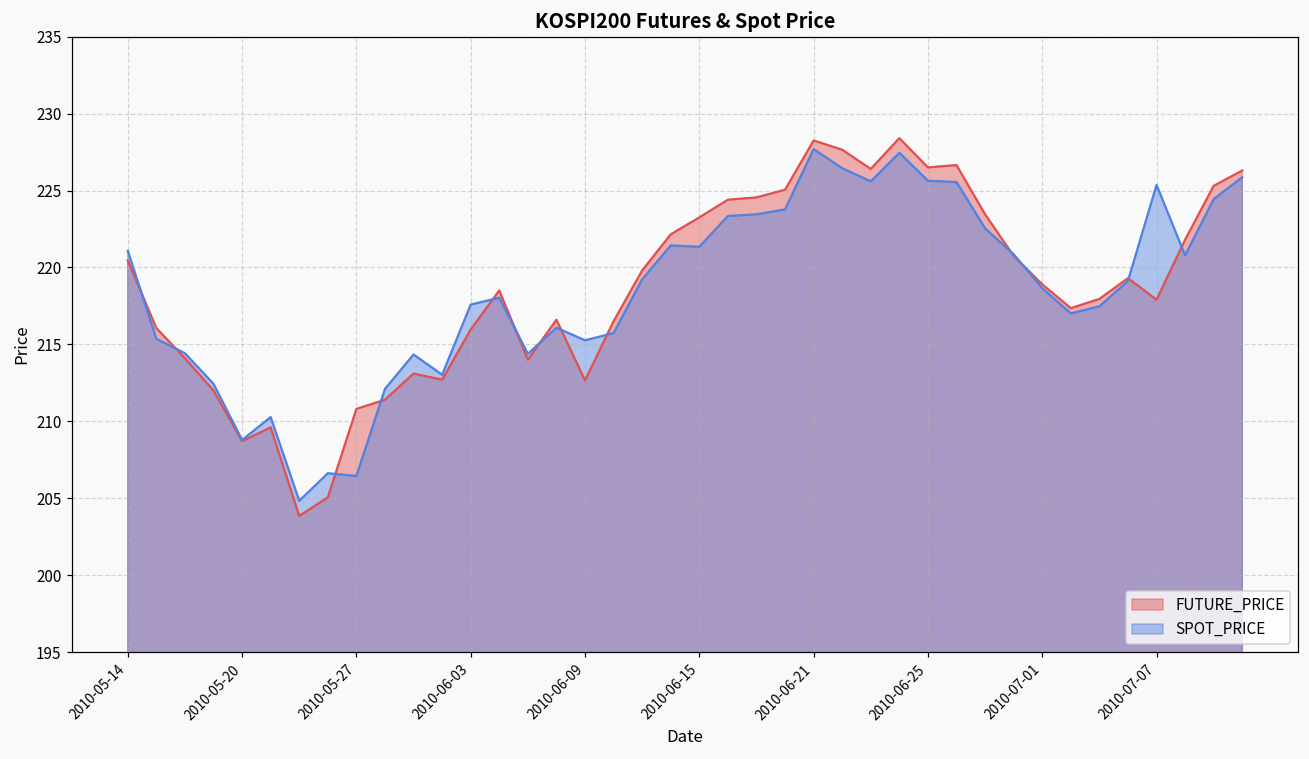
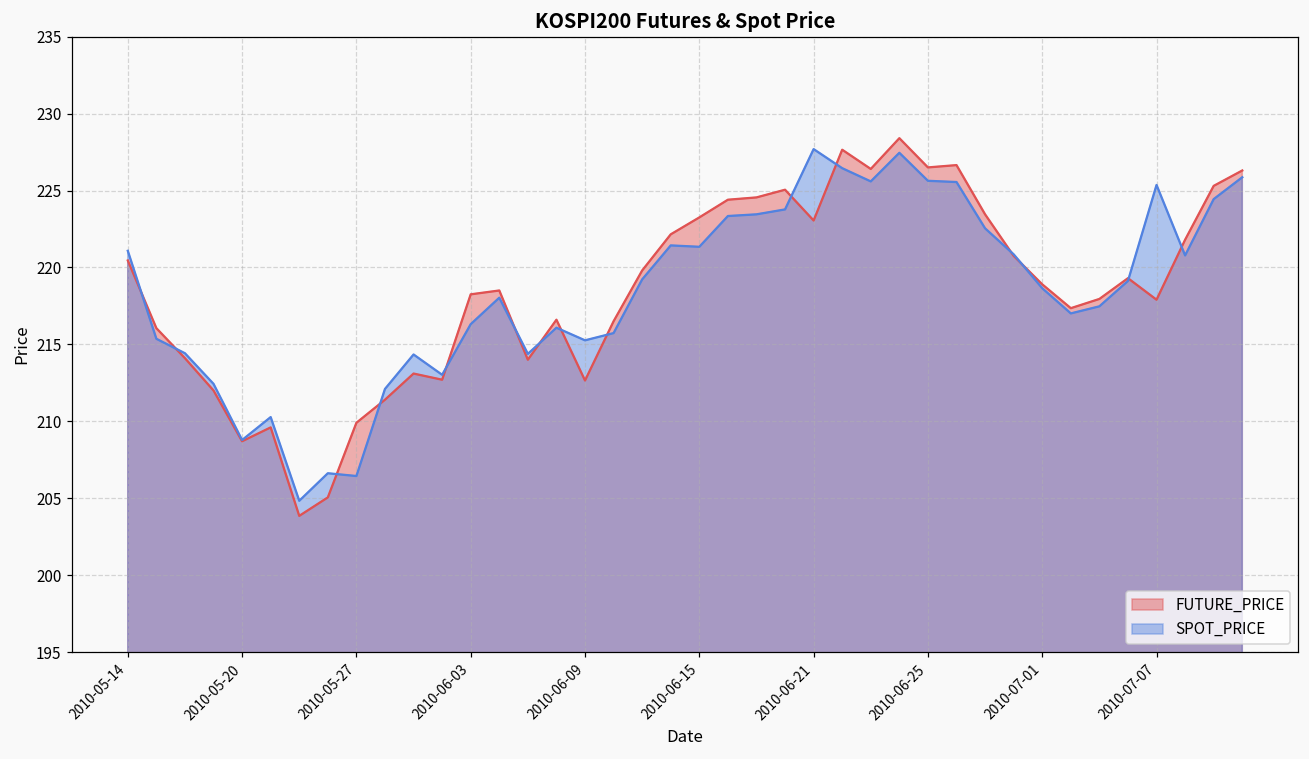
  {
    "FUTURE_PRICE": {
      "2010-05-14": 220.5,
-     "2010-05-27": 210.8,
-     "2010-06-03": 216.0,
+     "2010-05-27": 209.9,
+     "2010-06-03": 218.3,
      "2010-06-09": 212.7,
      "2010-06-15": 223.3,
-     "2010-06-21": 228.3,
+     "2010-06-21": 223.1,
      "2010-06-25": 226.5,
      "2010-07-01": 218.9,
      "2010-07-07": 217.9
    },
    "SPOT_PRICE": {
      "2010-05-14": 221.1,
      "2010-05-27": 206.4,
-     "2010-06-03": 217.6,
+     "2010-06-03": 216.3,
      "2010-06-09": 215.3,
      "2010-06-15": 221.3,
      "2010-06-21": 227.7,
      "2010-06-25": 225.6,
      "2010-07-01": 218.7,
      "2010-07-07": 225.4
    }
  }
